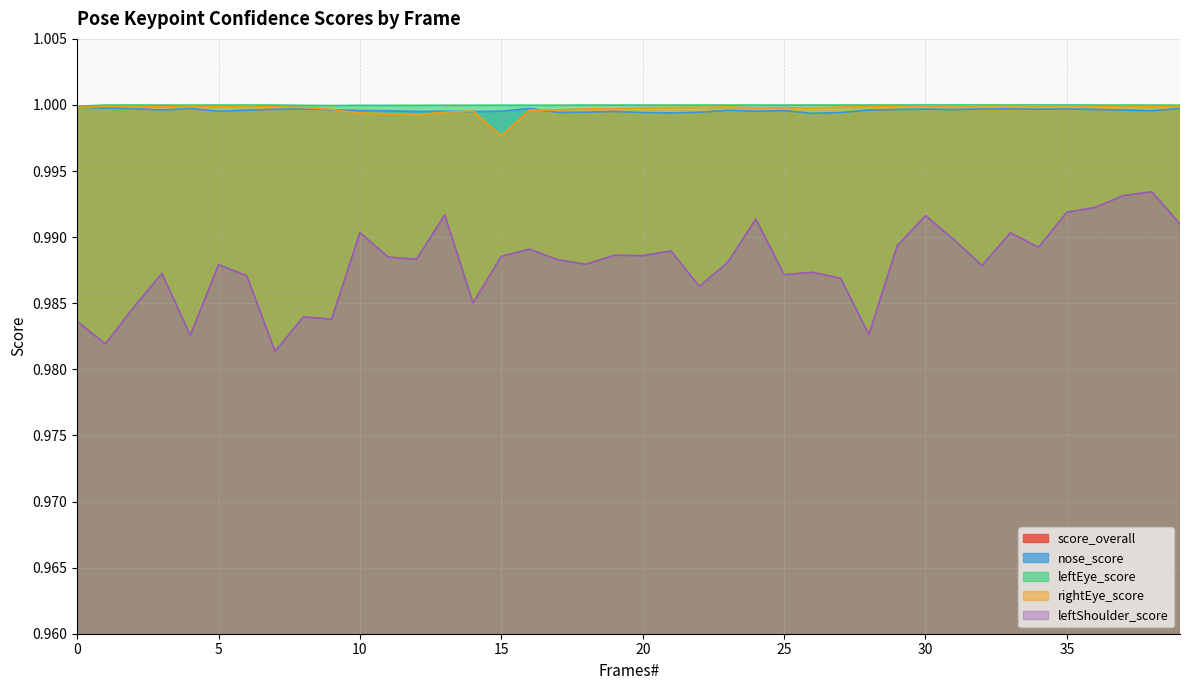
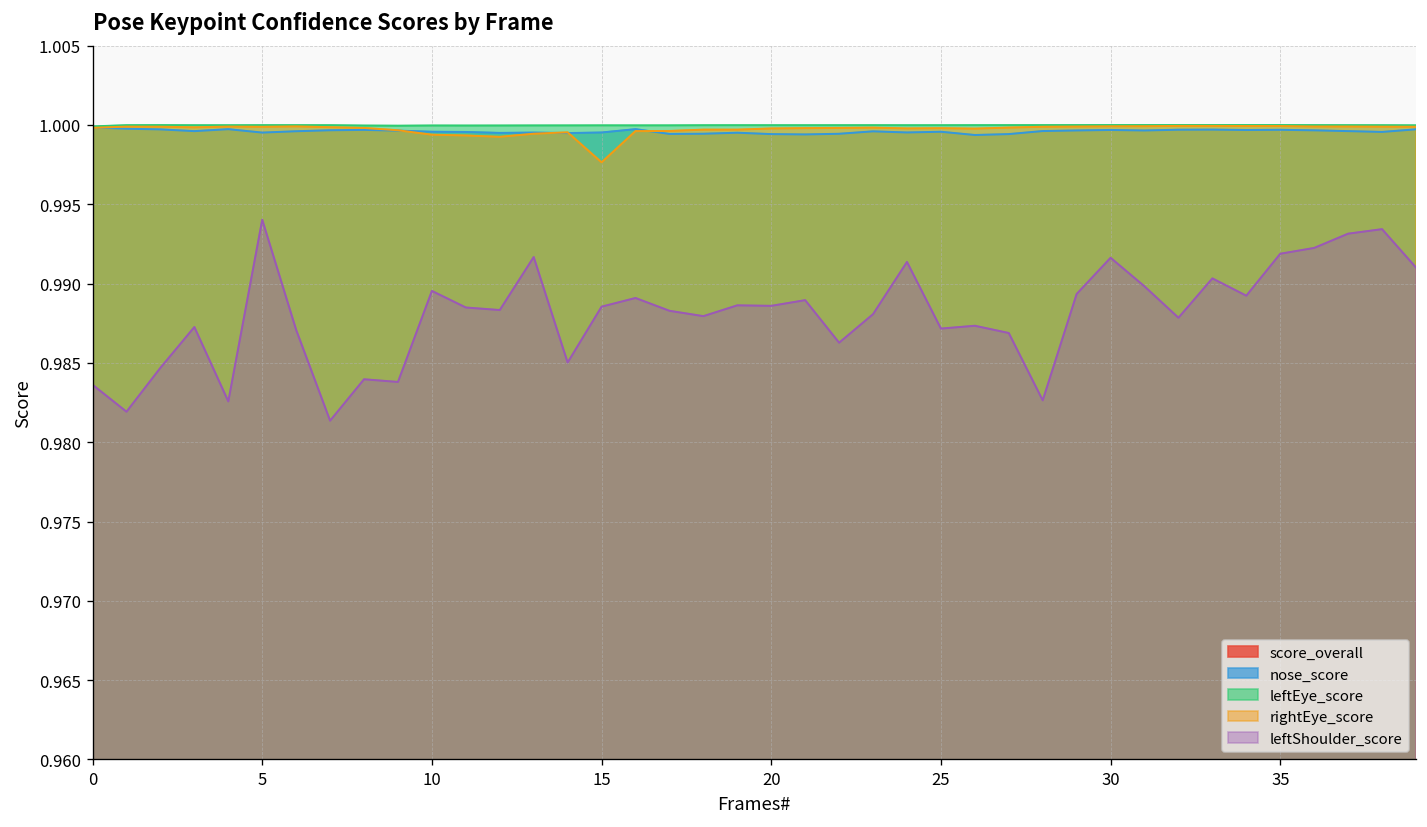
  {
    "nose_score": {
      "5": 0.9995,
      "15": 0.9995,
      "20": 0.9994,
      "25": 0.9996,
      "30": 0.9997,
      "35": 0.9997
    },
    "leftEye_score": {
      "10": 1.0000,
      "15": 1.0000,
      "20": 1.0000
    },
    "rightEye_score": {
      "15": 0.9976,
      "20": 0.9998
    },
    "leftShoulder_score": {
      "0": 0.9836,
-     "5": 0.9879,
-     "10": 0.9903,
+     "5": 0.9940,
+     "10": 0.9895,
      "15": 0.9885,
      "20": 0.9886,
      "25": 0.9872,
      "30": 0.9916,
      "35": 0.9919
    }
  }
